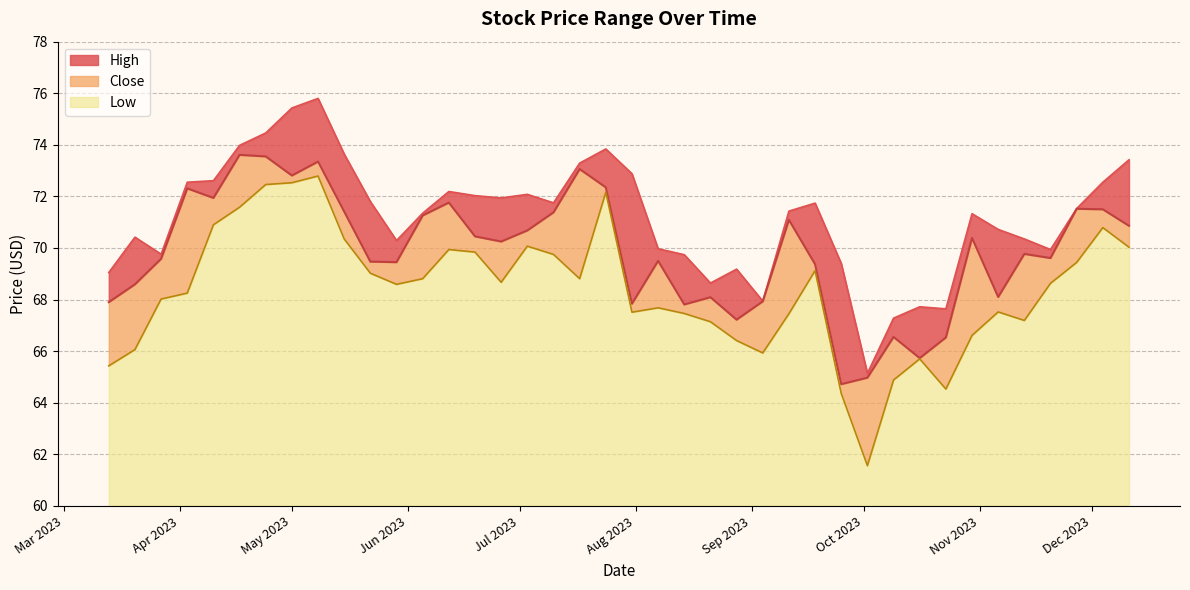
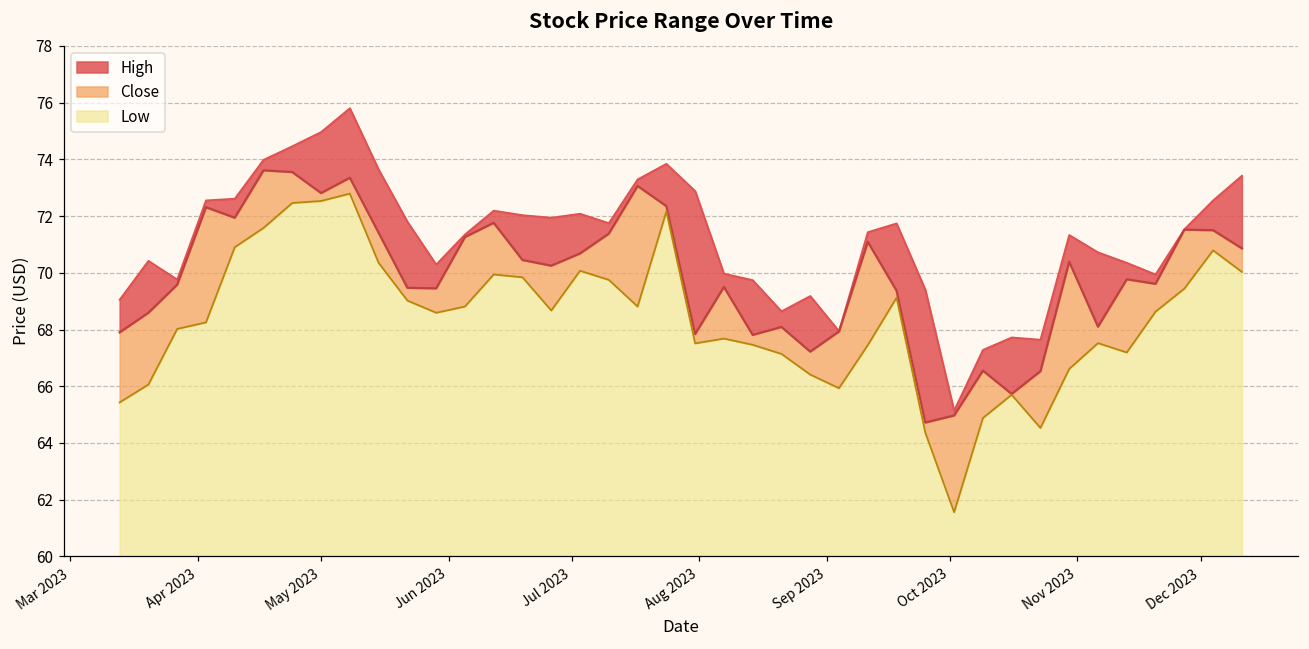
  {
    "High": {
-     "May 2023": 75.4
+     "May 2023": 75.0
    },
    "Close": {
      "May 2023": 72.8
    },
    "Low": {
      "May 2023": 72.5
    }
  }
